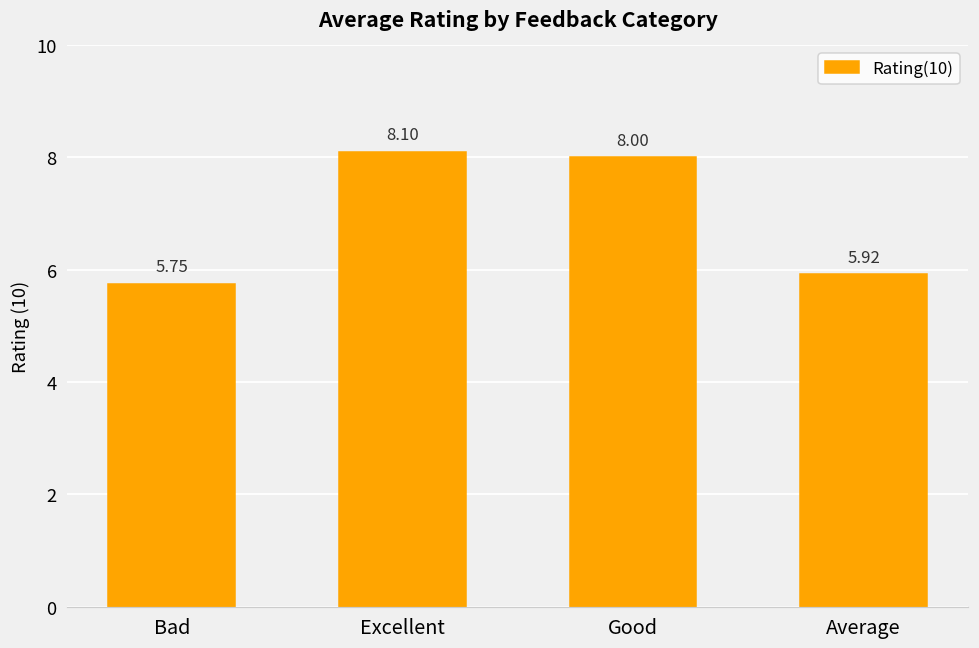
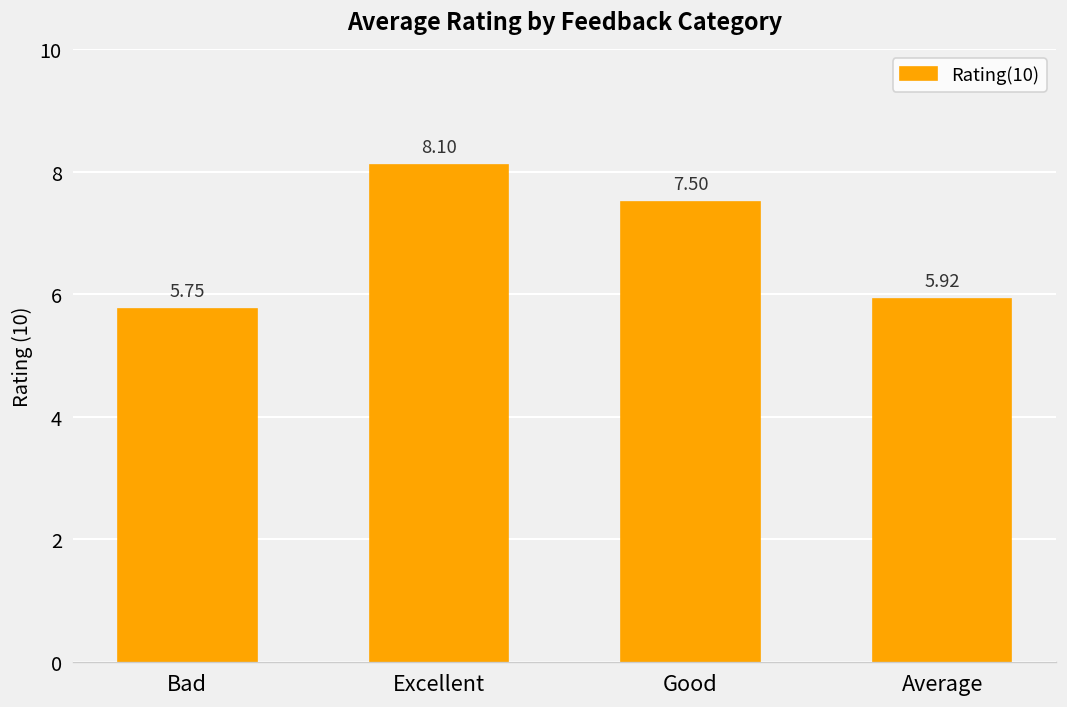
  {
    "Bad": 5.75,
    "Excellent": 8.10,
-   "Good": 8.00,
+   "Good": 7.50,
    "Average": 5.92
  }
